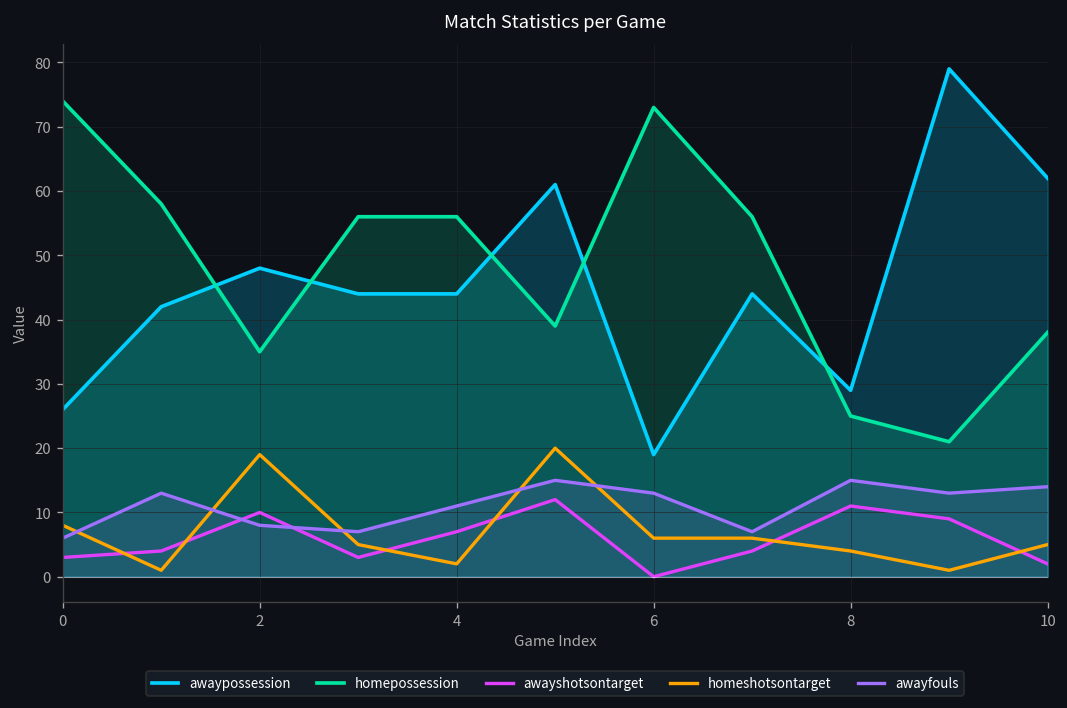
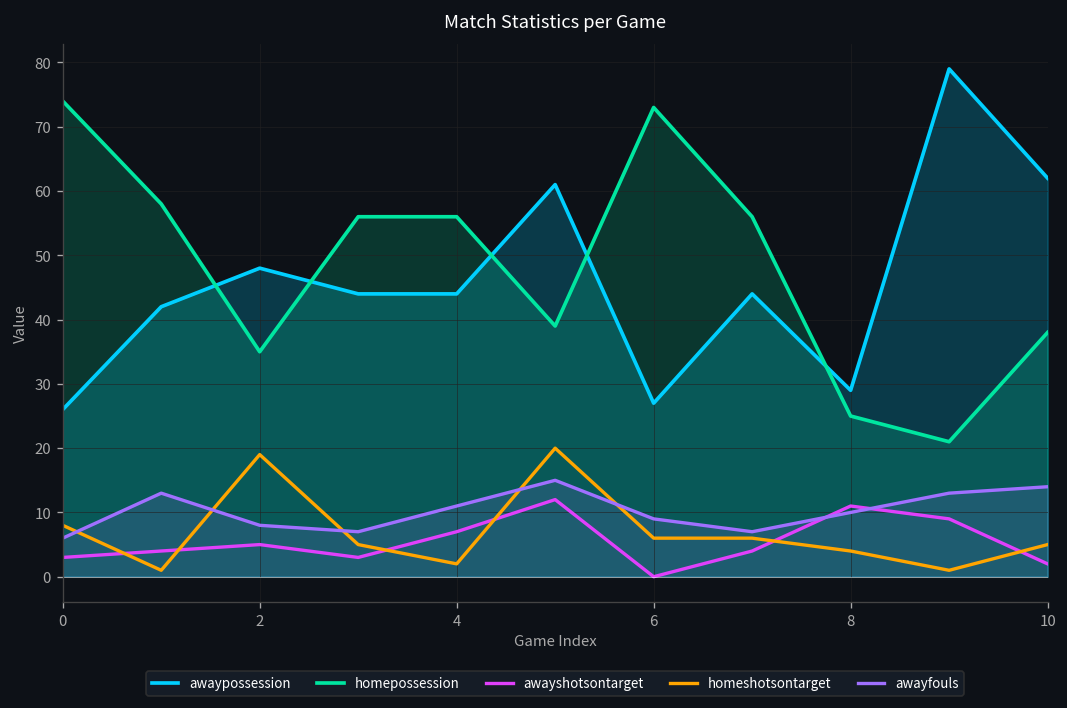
  {
    "awaypossession": {
      "0": 26,
      "2": 48,
      "4": 44,
-     "6": 19,
+     "6": 27,
      "8": 29,
      "10": 62
    },
    "homepossession": {
      "0": 74,
      "2": 35,
      "4": 56,
      "6": 73,
      "8": 25,
      "10": 38
    },
    "awayshotsontarget": {
      "0": 3,
-     "2": 10,
+     "2": 5,
      "4": 7,
      "6": 0,
      "8": 11,
      "10": 2
    },
    "homeshotsontarget": {
      "0": 8,
      "2": 19,
      "4": 2,
      "6": 6,
      "8": 4,
      "10": 5
    },
    "awayfouls": {
      "0": 6,
      "2": 8,
      "4": 11,
-     "6": 13,
-     "8": 15,
+     "6": 9,
+     "8": 10,
      "10": 14
    }
  }
